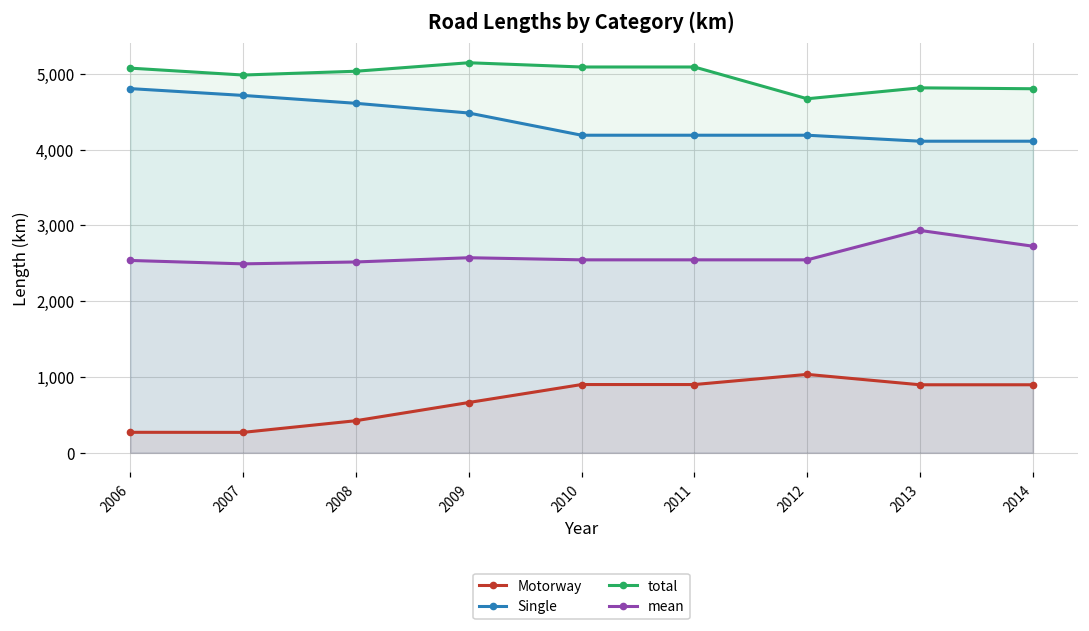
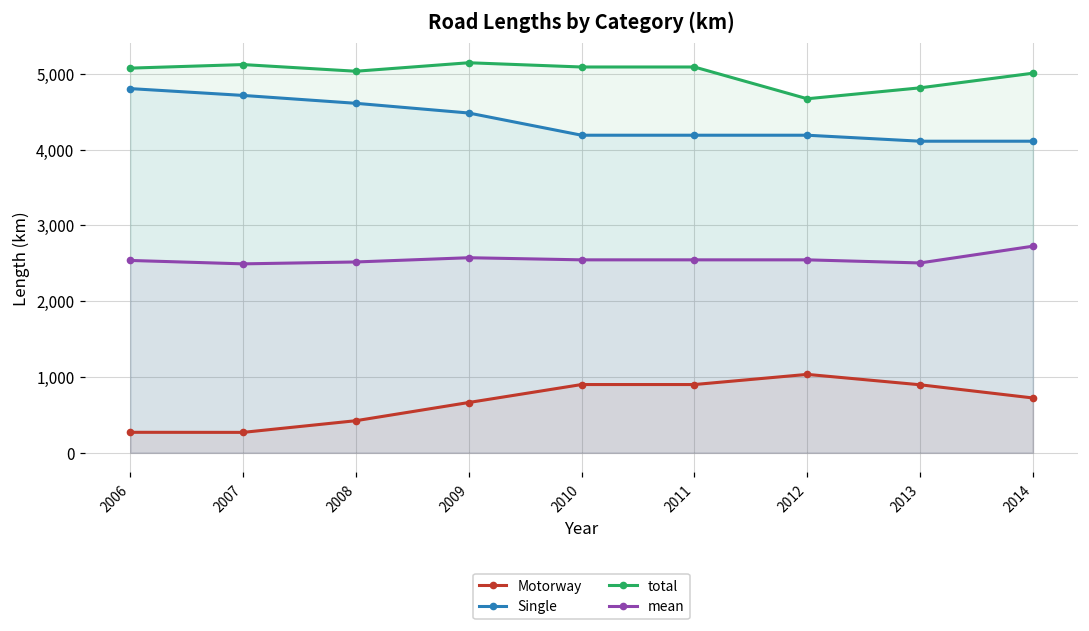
  {
    "Motorway": {
      "2006": "300",
      "2007": "300",
      "2008": "400",
      "2009": "700",
      "2010": "900",
      "2011": "900",
      "2012": "1,000",
      "2013": "900",
-     "2014": "900"
+     "2014": "700"
    },
    "Single": {
      "2006": "4,800",
      "2007": "4,700",
      "2008": "4,600",
      "2009": "4,500",
      "2010": "4,200",
      "2011": "4,200",
      "2012": "4,200",
      "2013": "4,100",
      "2014": "4,100"
    },
    "total": {
      "2006": "5,100",
-     "2007": "5,000",
+     "2007": "5,100",
      "2008": "5,000",
      "2009": "5,100",
      "2010": "5,100",
      "2011": "5,100",
      "2012": "4,700",
      "2013": "4,800",
-     "2014": "4,800"
+     "2014": "5,000"
    },
    "mean": {
      "2006": "2,500",
      "2007": "2,500",
      "2008": "2,500",
      "2009": "2,600",
      "2010": "2,500",
      "2011": "2,500",
      "2012": "2,500",
-     "2013": "2,900",
+     "2013": "2,500",
      "2014": "2,700"
    }
  }
